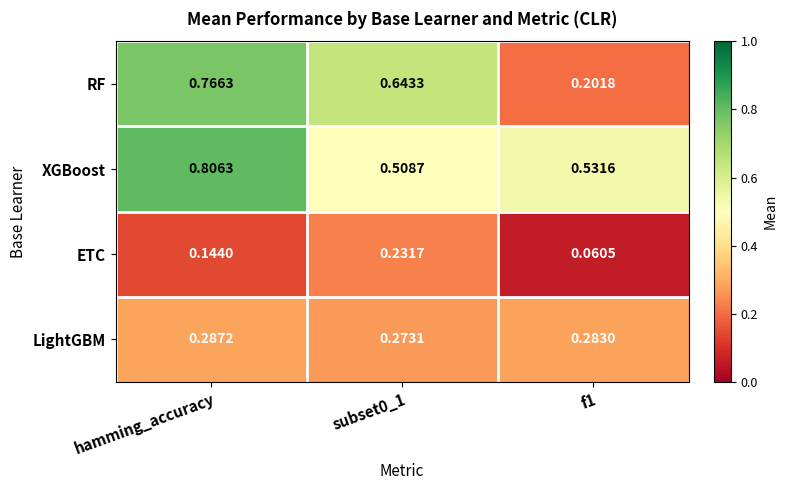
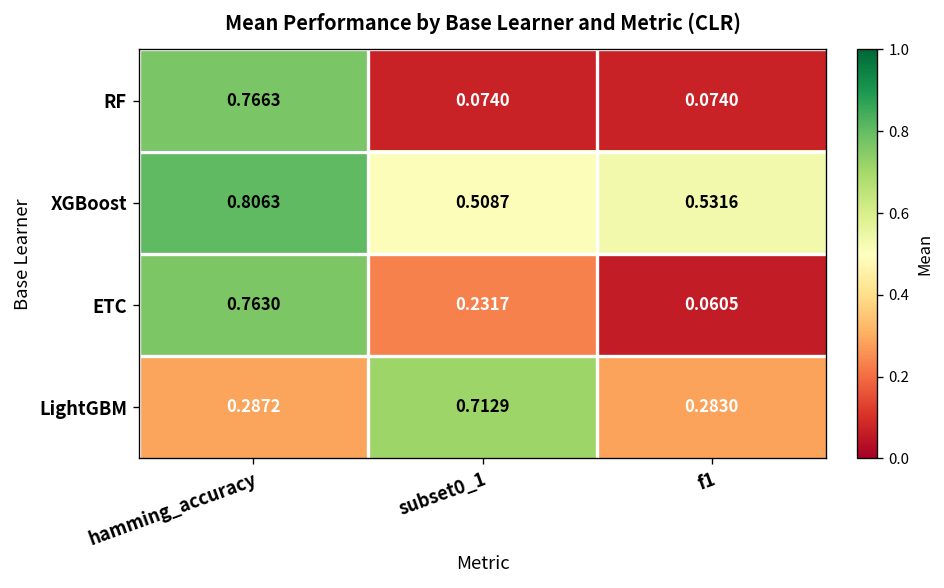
  {
    "RF": {
      "hamming_accuracy": 0.7663,
-     "subset0_1": 0.6433,
-     "f1": 0.2018
+     "subset0_1": 0.0740,
+     "f1": 0.0740
    },
    "XGBoost": {
      "hamming_accuracy": 0.8063,
      "subset0_1": 0.5087,
      "f1": 0.5316
    },
    "ETC": {
-     "hamming_accuracy": 0.1440,
+     "hamming_accuracy": 0.7630,
      "subset0_1": 0.2317,
      "f1": 0.0605
    },
    "LightGBM": {
      "hamming_accuracy": 0.2872,
-     "subset0_1": 0.2731,
+     "subset0_1": 0.7129,
      "f1": 0.2830
    }
  }
